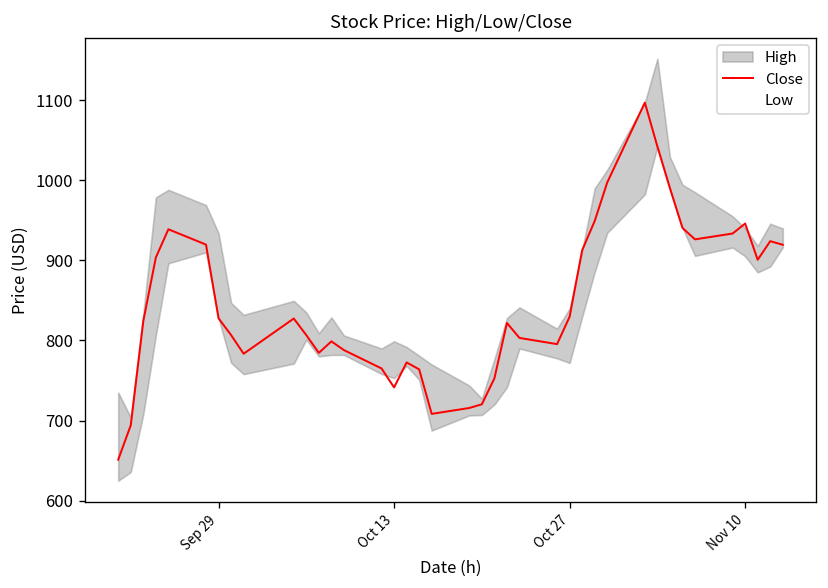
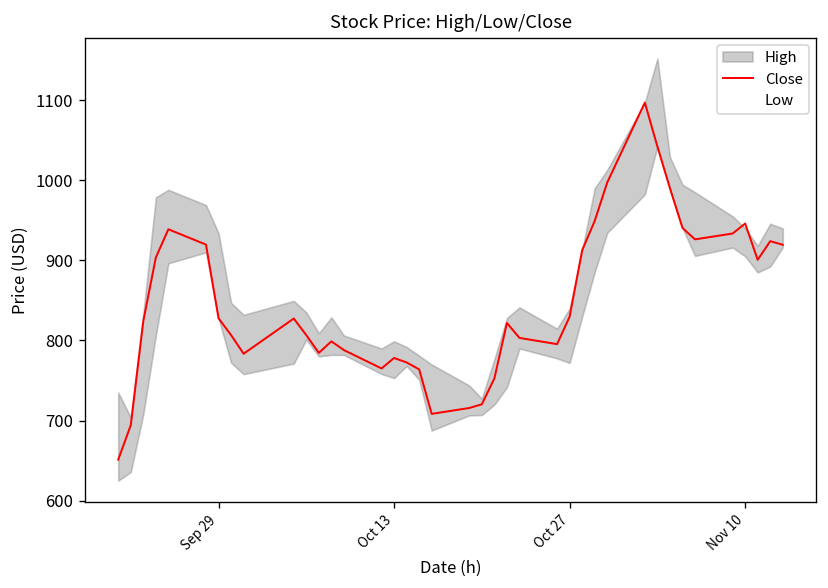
  {
    "Close": {
-     "Oct 13": 740,
+     "Oct 13": 780,
      "Oct 27": 830,
      "Nov 10": 950
    }
  }
